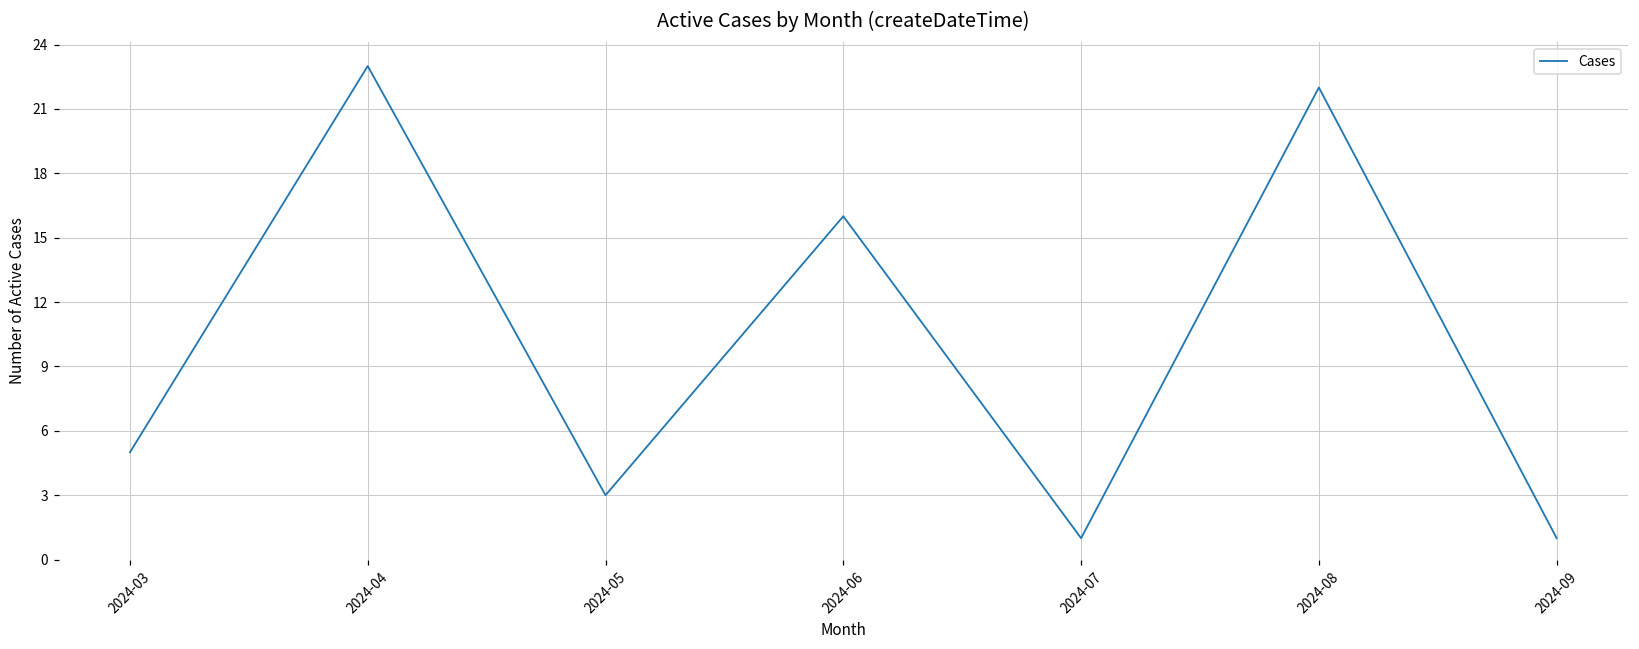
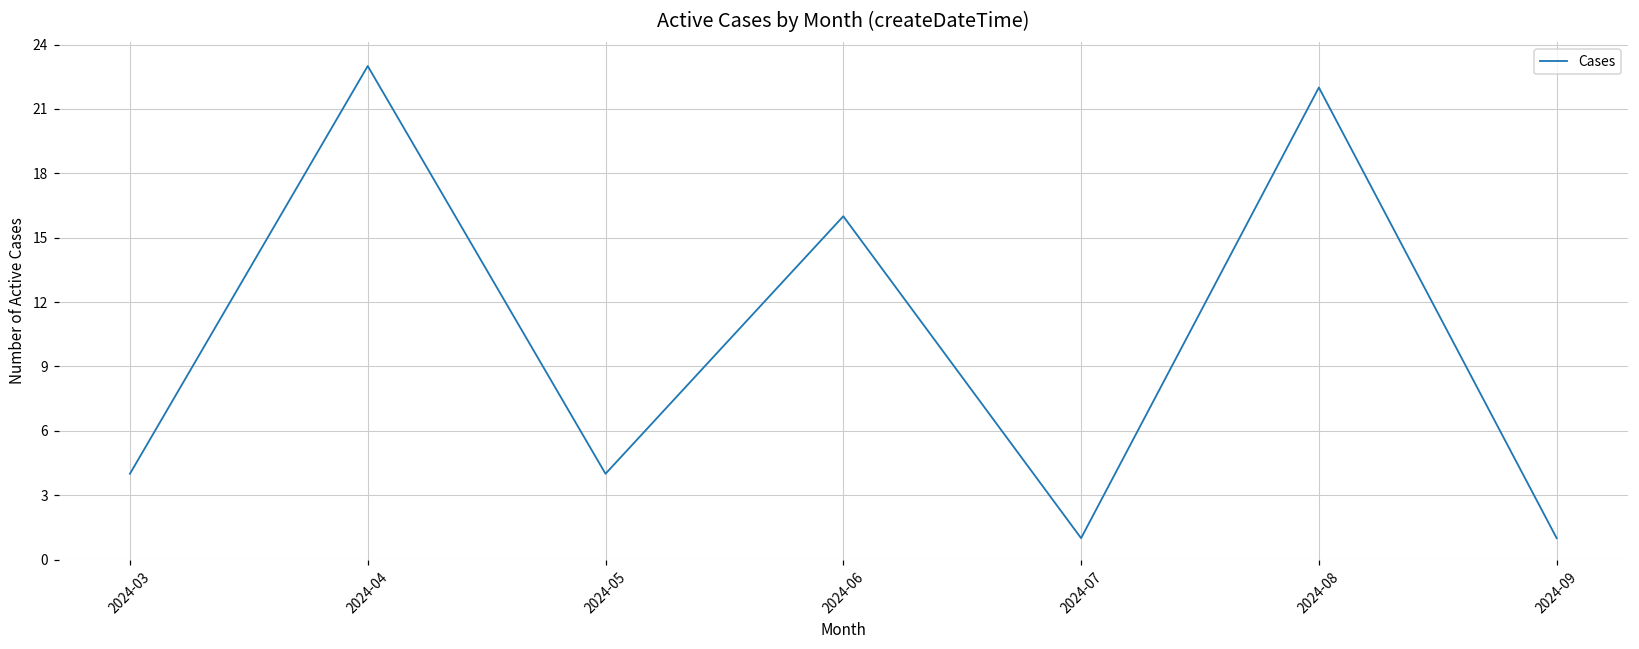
  {
-   "2024-03": 5,
+   "2024-03": 4,
    "2024-04": 23,
-   "2024-05": 3,
+   "2024-05": 4,
    "2024-06": 16,
    "2024-07": 1,
    "2024-08": 22,
    "2024-09": 1
  }
